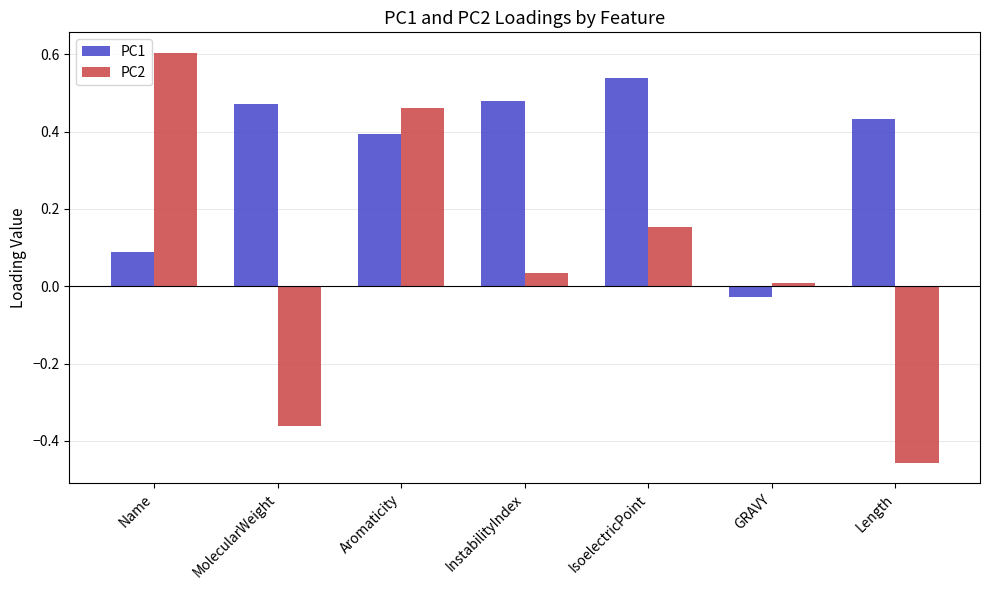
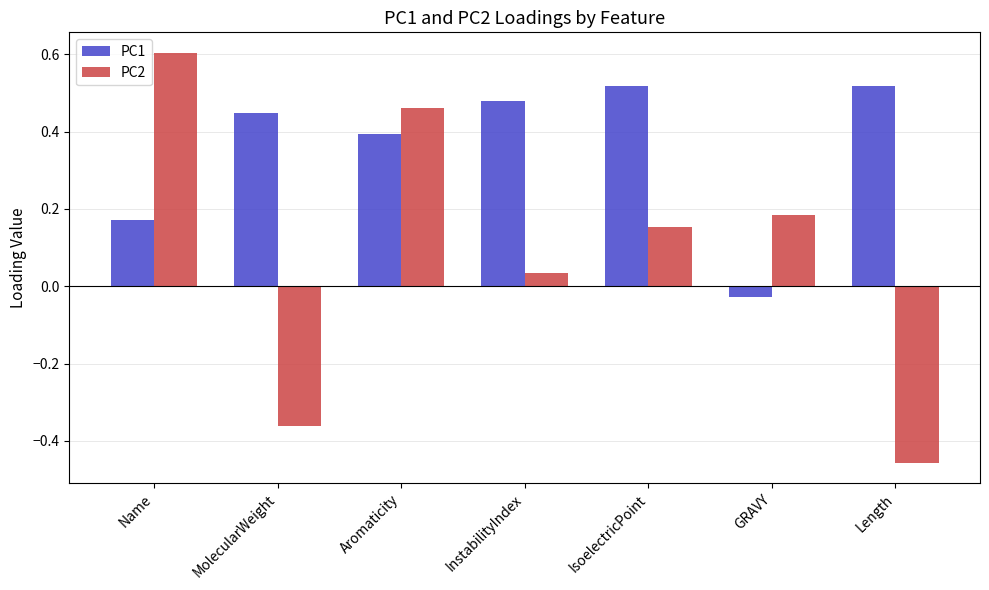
  {
    "PC1": {
-     "Name": 0.09,
-     "MolecularWeight": 0.47,
+     "Name": 0.17,
+     "MolecularWeight": 0.45,
      "Aromaticity": 0.39,
      "InstabilityIndex": 0.48,
-     "IsoelectricPoint": 0.54,
+     "IsoelectricPoint": 0.52,
      "GRAVY": -0.03,
-     "Length": 0.43
+     "Length": 0.52
    },
    "PC2": {
      "Name": 0.60,
      "MolecularWeight": -0.36,
      "Aromaticity": 0.46,
      "InstabilityIndex": 0.03,
      "IsoelectricPoint": 0.15,
-     "GRAVY": 0.01,
+     "GRAVY": 0.19,
      "Length": -0.46
    }
  }
